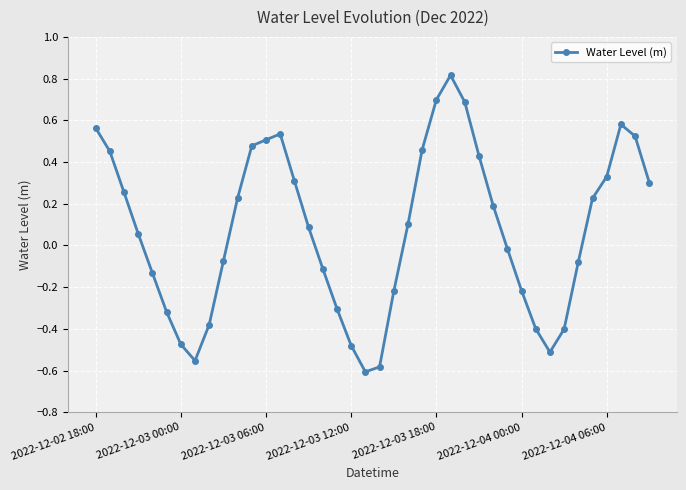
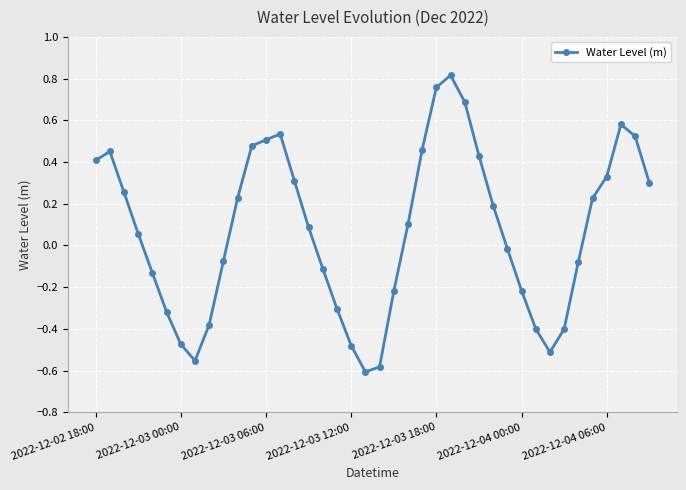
  {
-   "2022-12-02 18:00": 0.56,
+   "2022-12-02 18:00": 0.41,
    "2022-12-03 00:00": -0.47,
    "2022-12-03 06:00": 0.51,
    "2022-12-03 12:00": -0.48,
-   "2022-12-03 18:00": 0.70,
+   "2022-12-03 18:00": 0.76,
    "2022-12-04 00:00": -0.22,
    "2022-12-04 06:00": 0.33
  }
